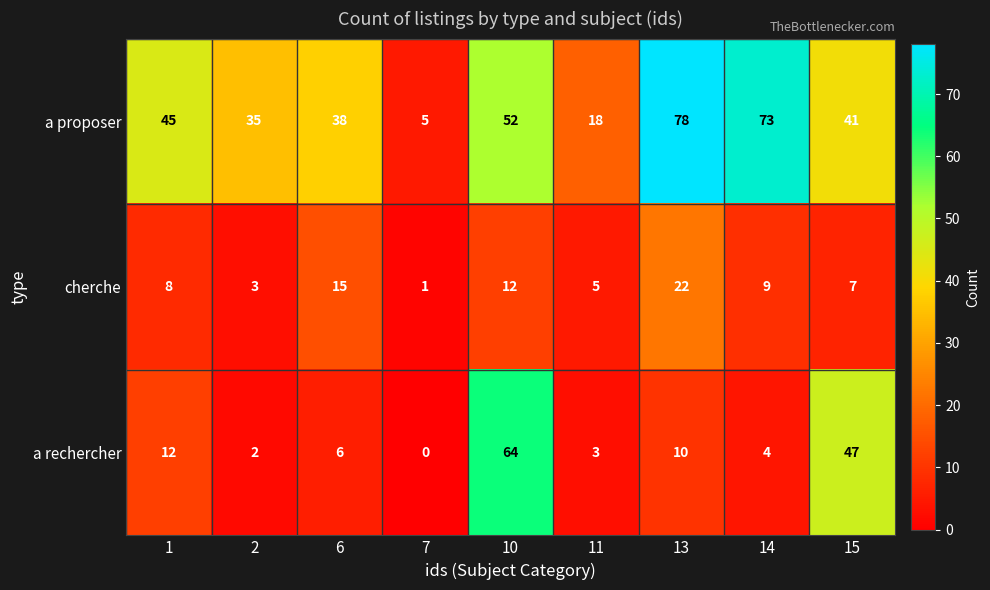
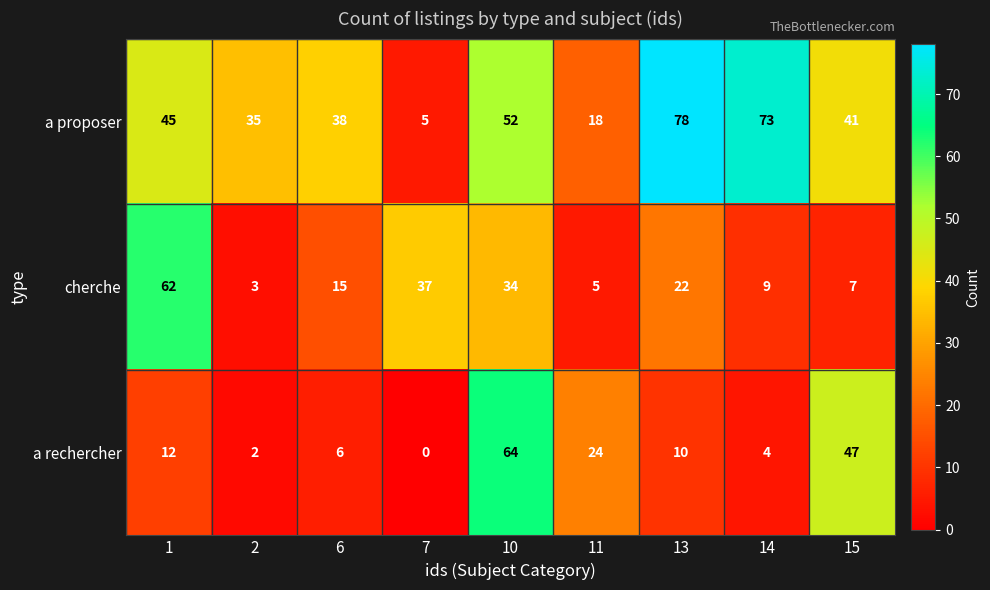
  {
    "a proposer": {
      "1": 45,
      "2": 35,
      "6": 38,
      "7": 5,
      "10": 52,
      "11": 18,
      "13": 78,
      "14": 73,
      "15": 41
    },
    "cherche": {
-     "1": 8,
+     "1": 62,
      "2": 3,
      "6": 15,
-     "7": 1,
-     "10": 12,
+     "7": 37,
+     "10": 34,
      "11": 5,
      "13": 22,
      "14": 9,
      "15": 7
    },
    "a rechercher": {
      "1": 12,
      "2": 2,
      "6": 6,
      "7": 0,
      "10": 64,
-     "11": 3,
+     "11": 24,
      "13": 10,
      "14": 4,
      "15": 47
    }
  }
